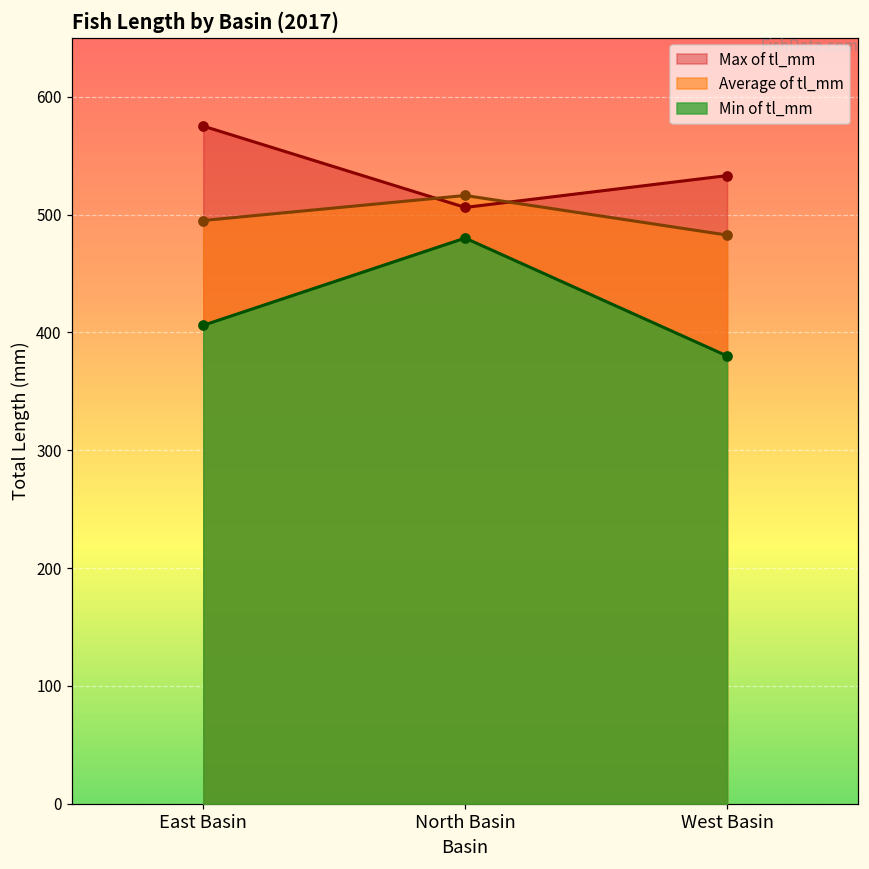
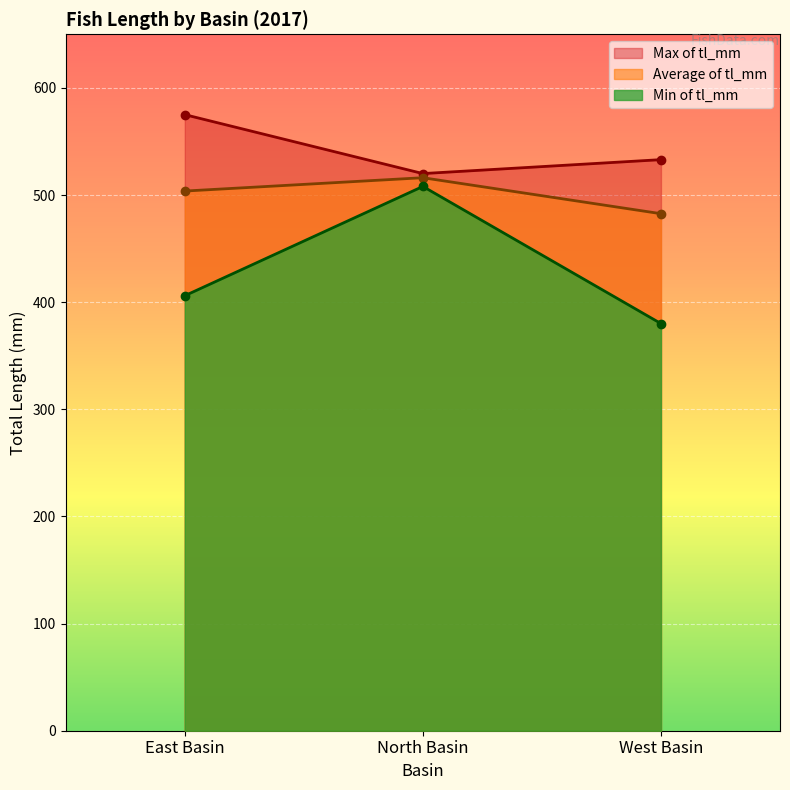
  {
    "Max of tl_mm": {
      "East Basin": 575,
-     "North Basin": 506,
+     "North Basin": 520,
      "West Basin": 533
    },
    "Average of tl_mm": {
-     "East Basin": 495,
+     "East Basin": 504,
      "North Basin": 516,
      "West Basin": 483
    },
    "Min of tl_mm": {
      "East Basin": 406,
-     "North Basin": 480,
+     "North Basin": 508,
      "West Basin": 380
    }
  }
